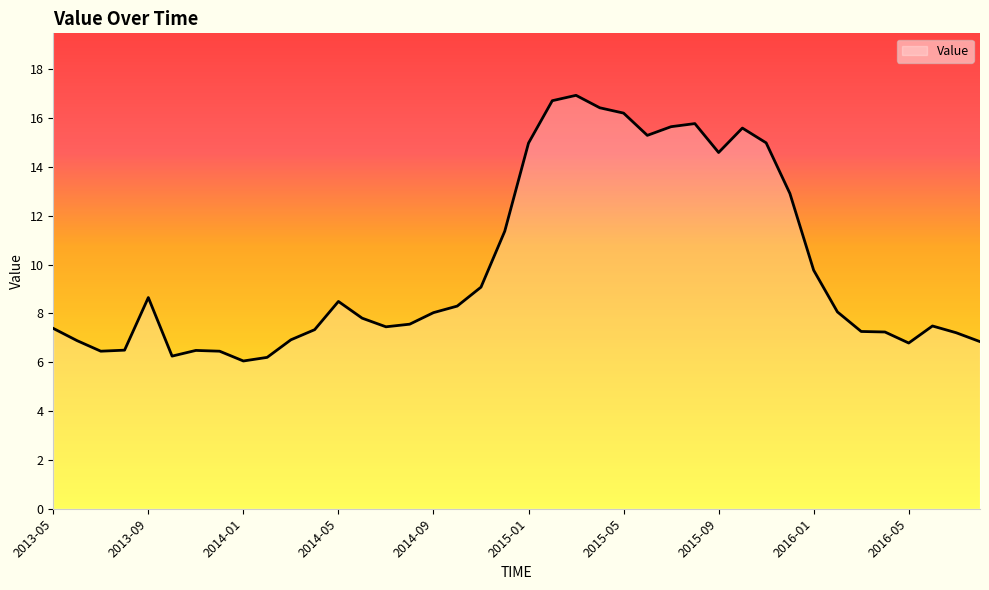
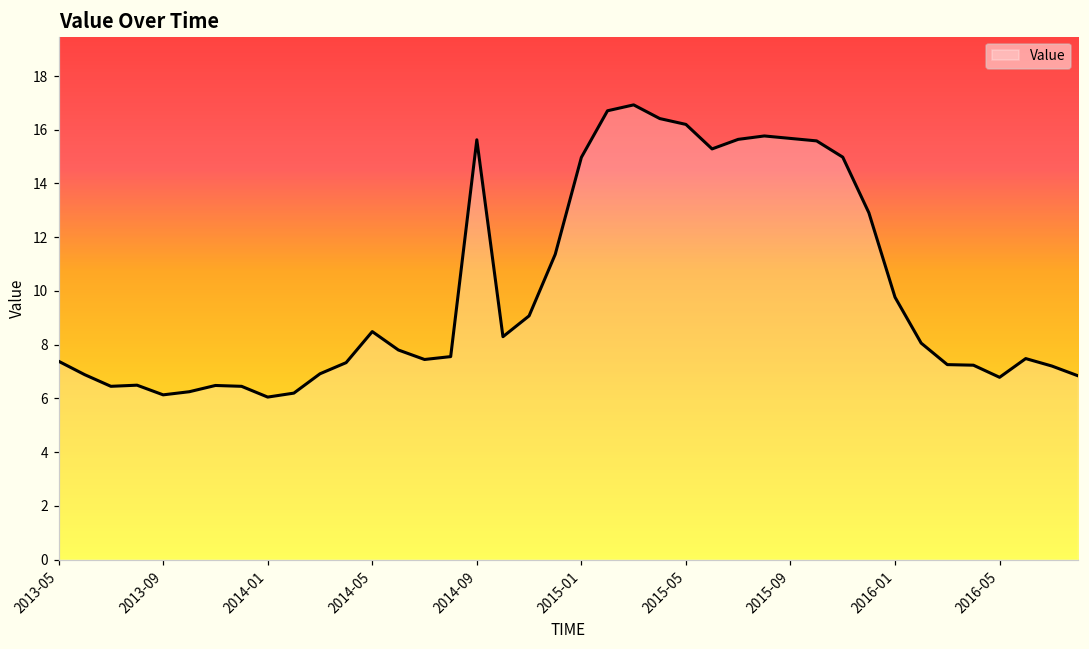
  {
    "2013-05": 7.4,
-   "2013-09": 8.6,
+   "2013-09": 6.1,
    "2014-01": 6.0,
    "2014-05": 8.5,
-   "2014-09": 8.0,
+   "2014-09": 15.6,
    "2015-01": 15.0,
    "2015-05": 16.2,
-   "2015-09": 14.6,
+   "2015-09": 15.7,
    "2016-01": 9.8,
    "2016-05": 6.8
  }
